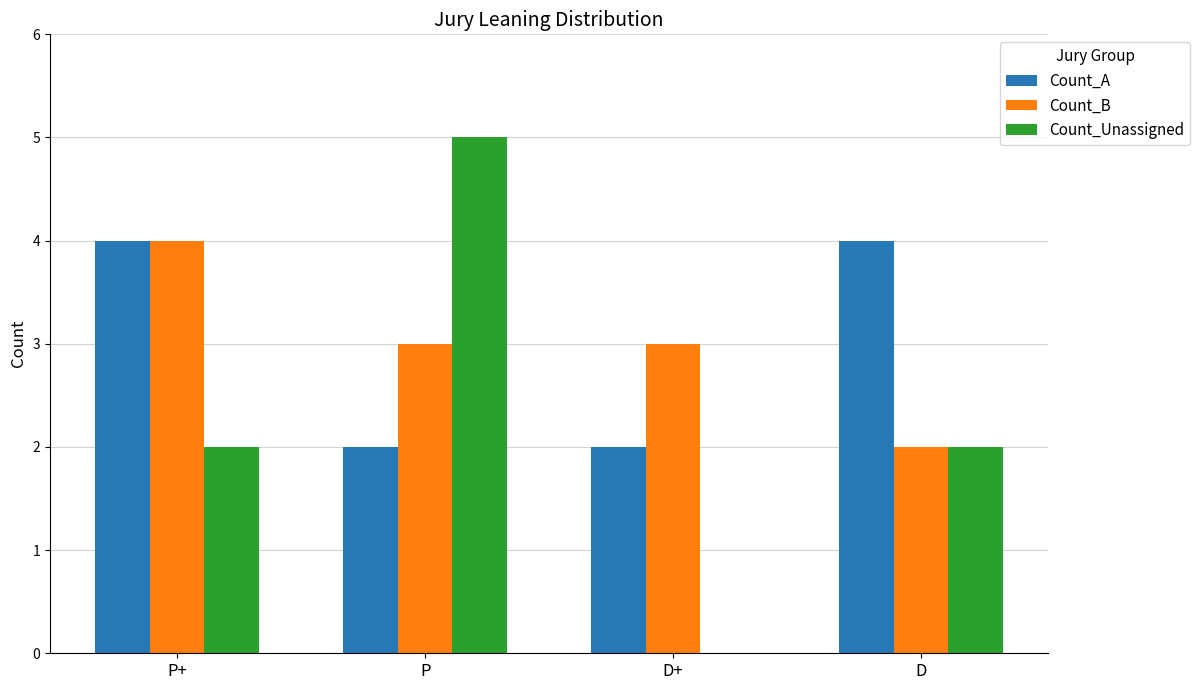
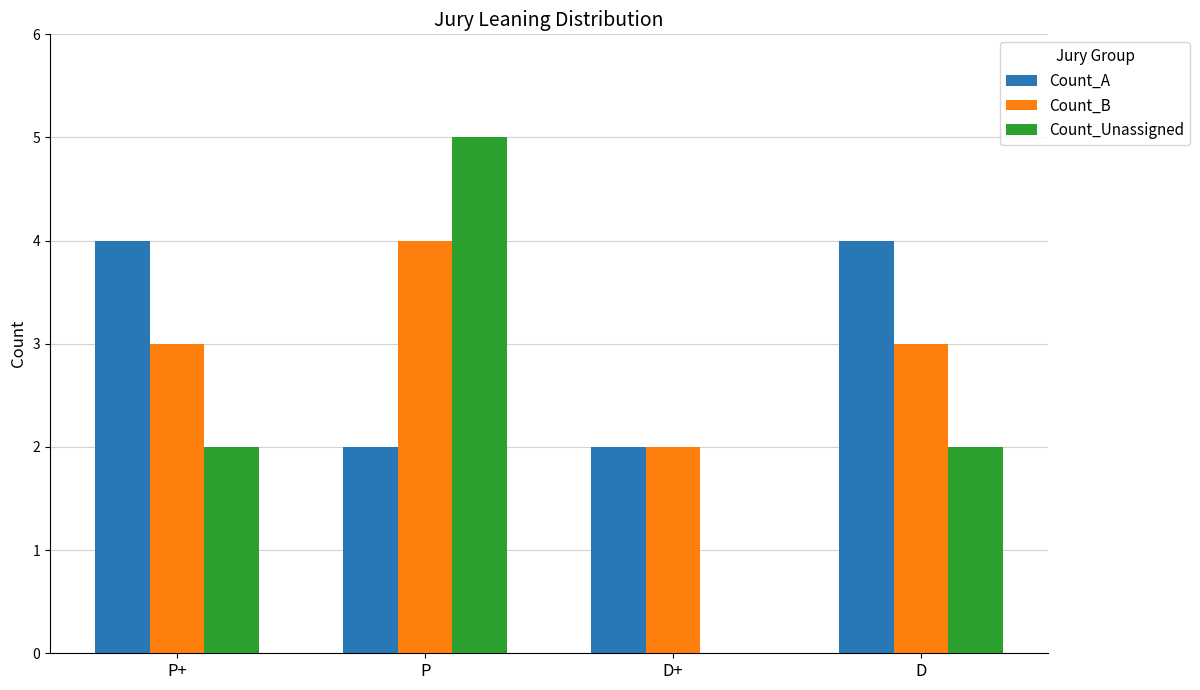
  {
    "Count_A": {
      "P+": 4,
      "P": 2,
      "D+": 2,
      "D": 4
    },
    "Count_B": {
-     "P+": 4,
-     "P": 3,
-     "D+": 3,
-     "D": 2
+     "P+": 3,
+     "P": 4,
+     "D+": 2,
+     "D": 3
    },
    "Count_Unassigned": {
      "P+": 2,
      "P": 5,
      "D+": 0,
      "D": 2
    }
  }
